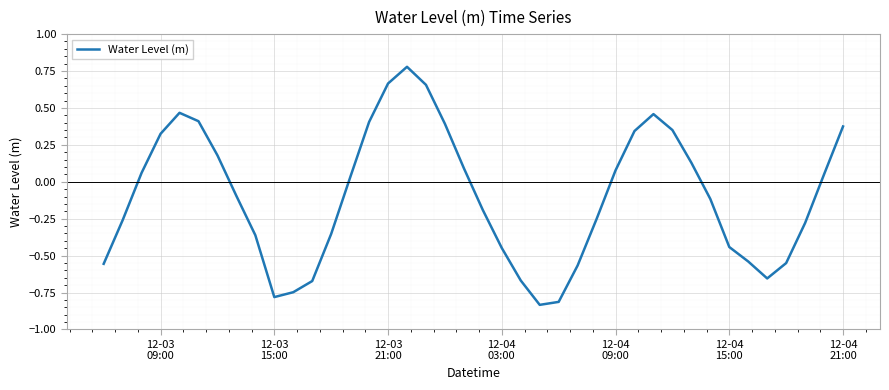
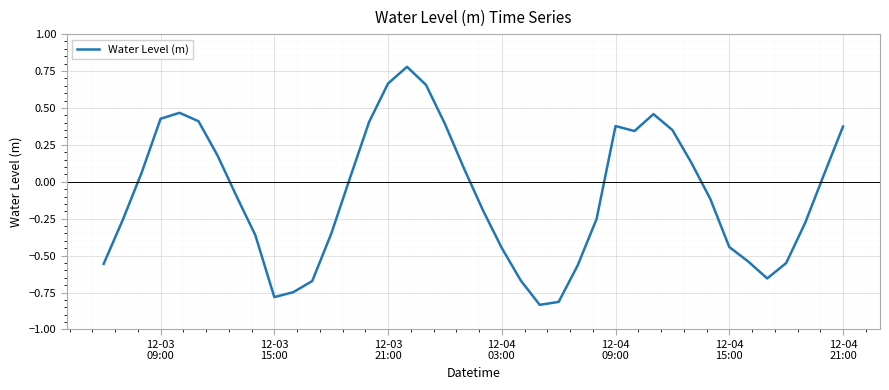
  {
-   "12-03 09:00": 0.32,
+   "12-03 09:00": 0.43,
    "12-03 15:00": -0.78,
    "12-03 21:00": 0.67,
    "12-04 03:00": -0.45,
-   "12-04 09:00": 0.08,
+   "12-04 09:00": 0.38,
    "12-04 15:00": -0.44,
    "12-04 21:00": 0.37
  }
